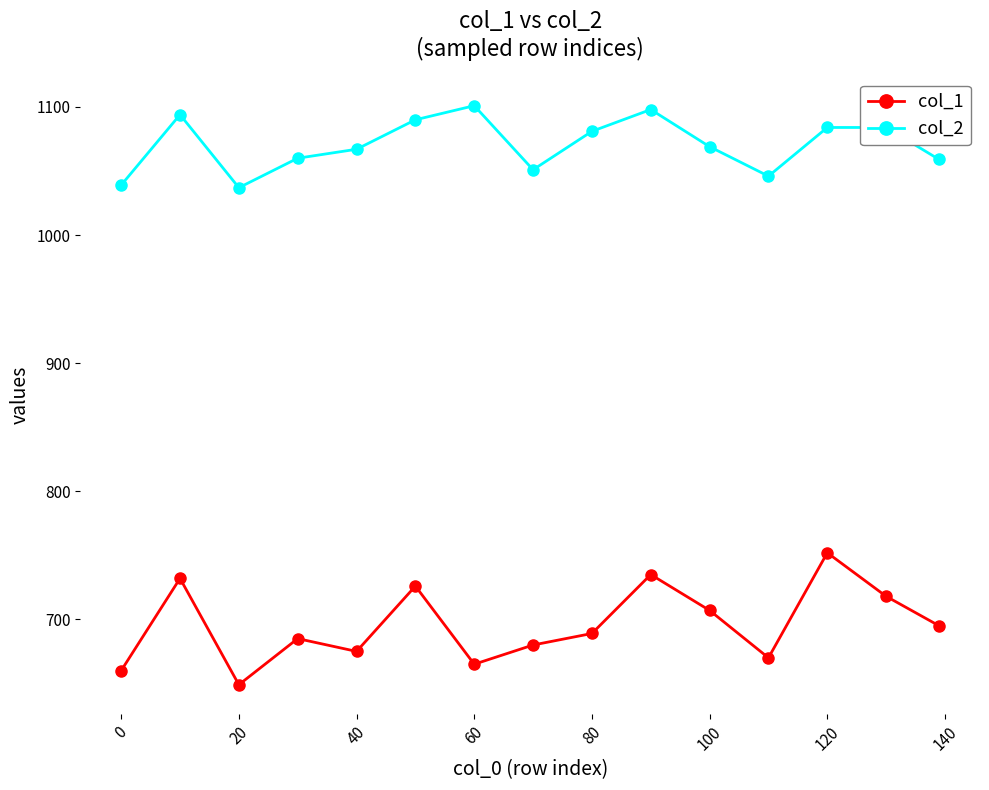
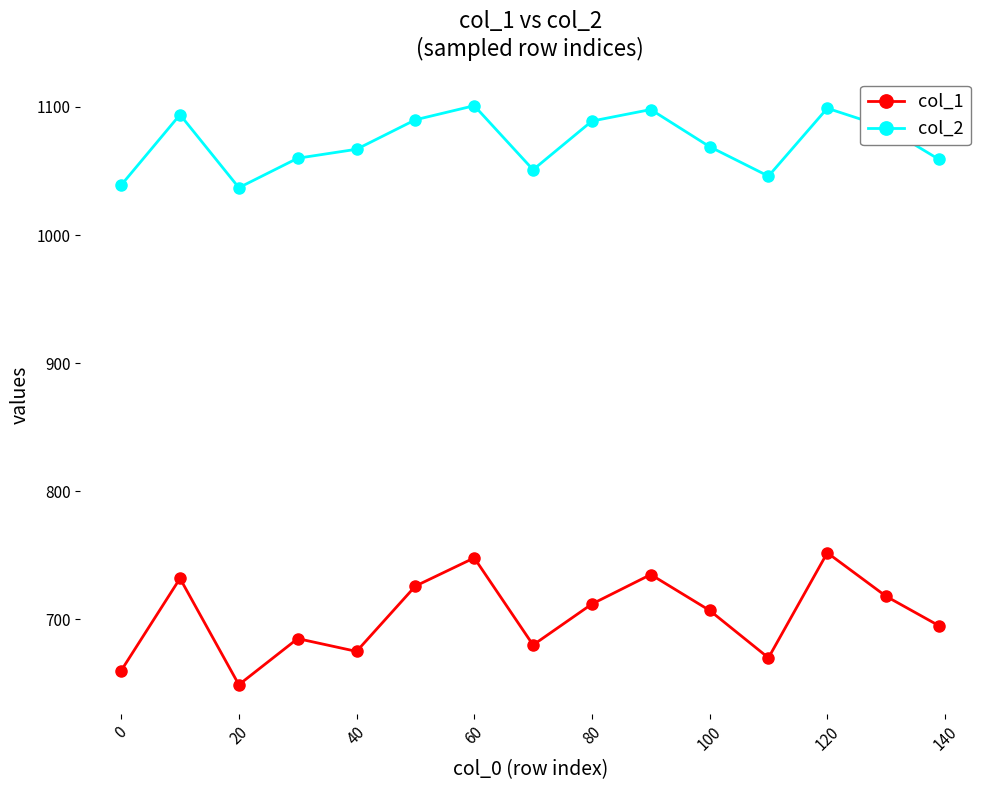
  {
    "col_1": {
      "0": 660,
      "20": 649,
      "40": 675,
-     "60": 665,
-     "80": 689,
+     "60": 748,
+     "80": 712,
      "100": 707,
      "120": 752
    },
    "col_2": {
      "0": 1039,
      "20": 1037,
      "40": 1067,
      "60": 1101,
-     "80": 1081,
+     "80": 1089,
      "100": 1069,
-     "120": 1084
+     "120": 1099
    }
  }
